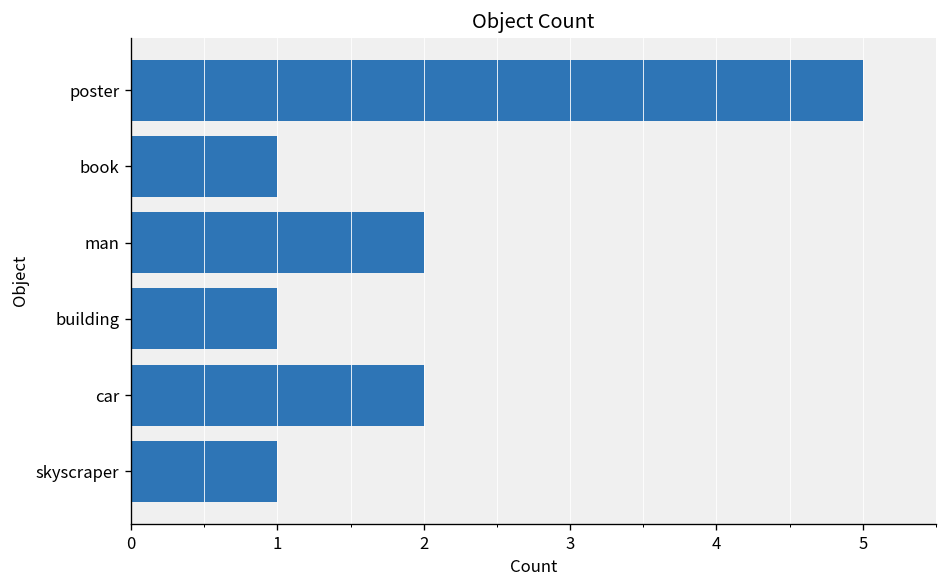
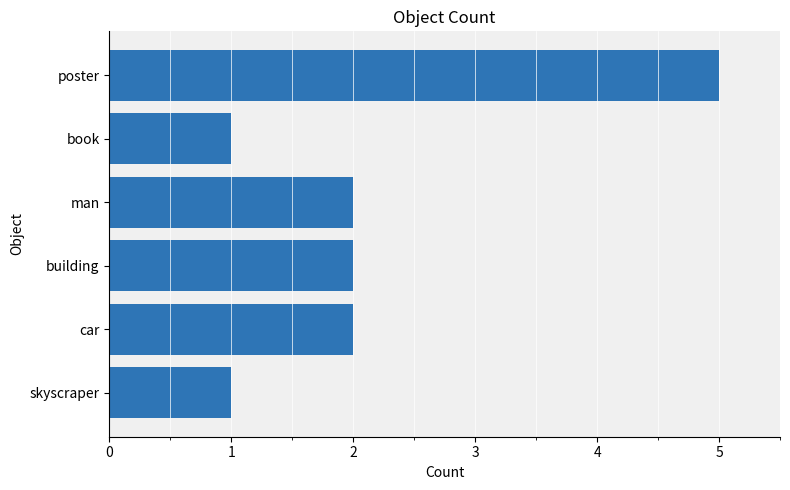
  {
    "poster": 5,
    "book": 1,
    "man": 2,
-   "building": 1,
+   "building": 2,
    "car": 2,
    "skyscraper": 1
  }
